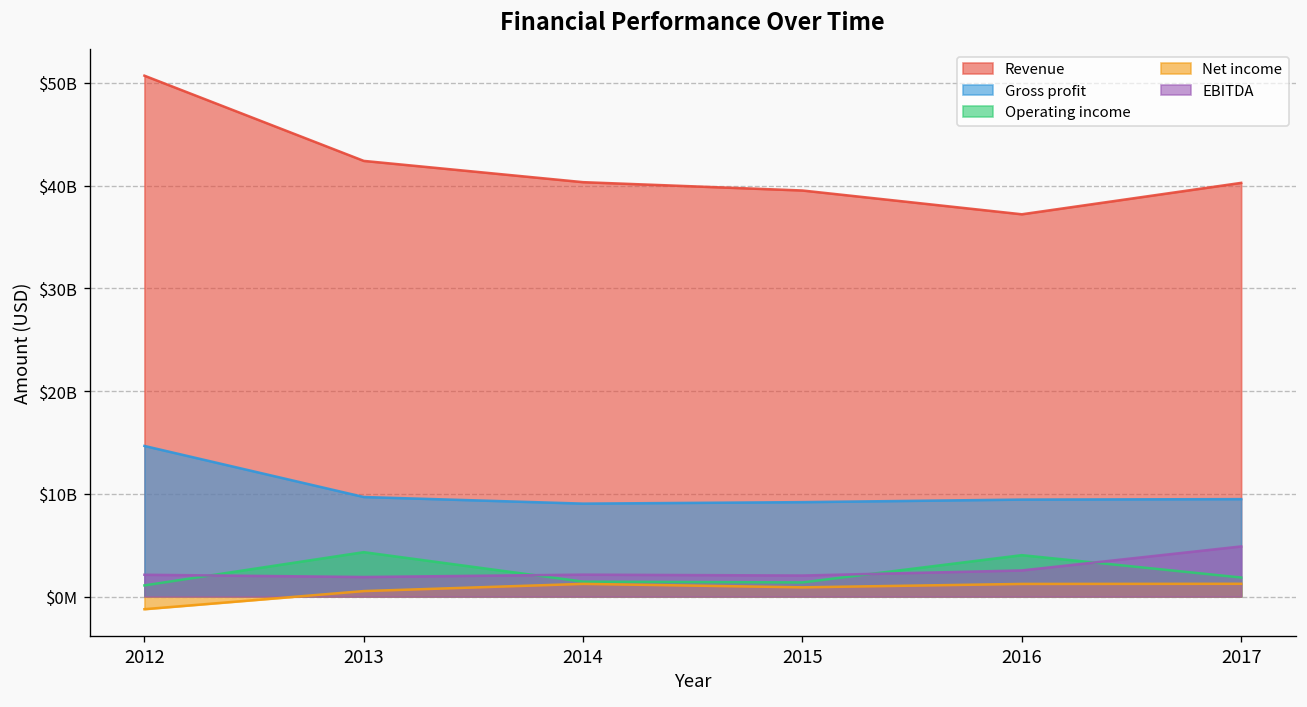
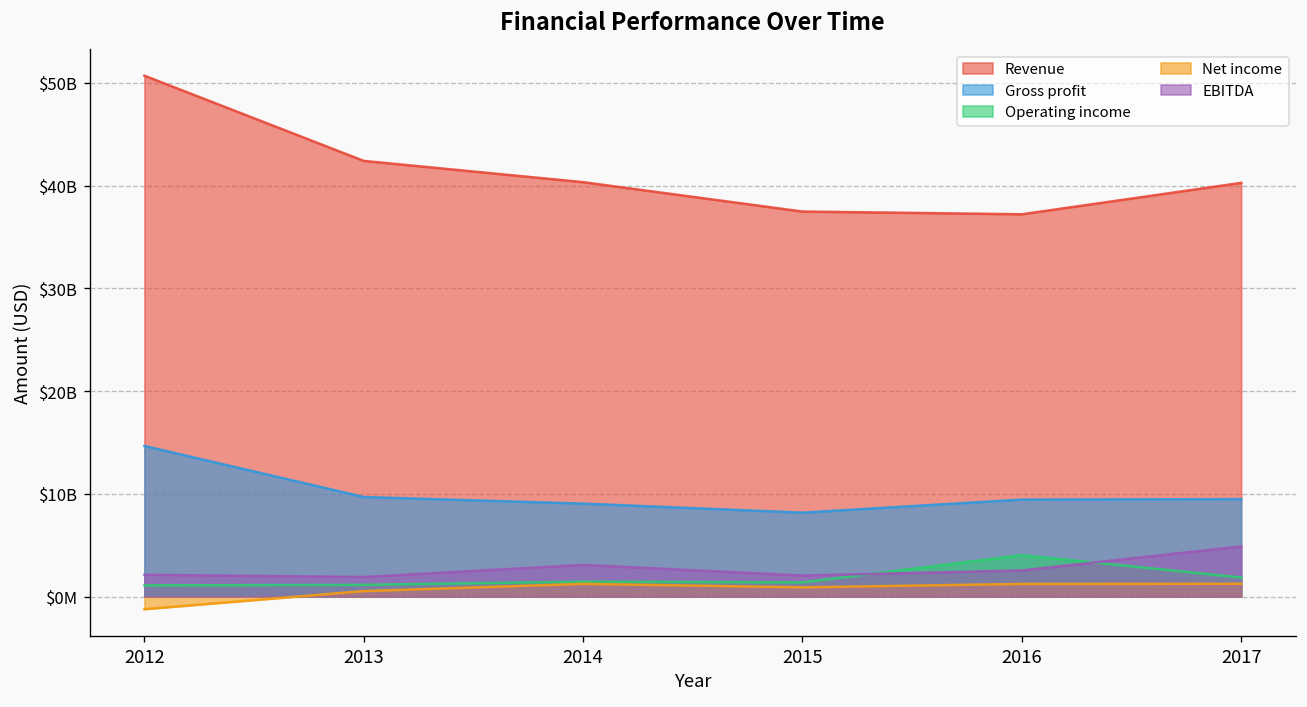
  {
    "Revenue": {
      "2012": "$51000000000",
      "2013": "$42000000000",
      "2014": "$40000000000",
-     "2015": "$40000000000",
+     "2015": "$37000000000",
      "2016": "$37000000000",
      "2017": "$40000000000"
    },
    "Gross profit": {
      "2012": "$15000000000",
      "2013": "$10000000000",
      "2014": "$9000000000",
-     "2015": "$9000000000",
+     "2015": "$8000000000",
      "2016": "$9000000000",
      "2017": "$9000000000"
    },
    "Operating income": {
      "2012": "$1000000000",
-     "2013": "$4000000000",
+     "2013": "$1000000000",
      "2015": "$1000000000",
      "2016": "$4000000000",
      "2017": "$2000000000"
    },
    "EBITDA": {
      "2012": "$2000000000",
      "2013": "$2000000000",
-     "2014": "$2000000000",
+     "2014": "$3000000000",
      "2015": "$2000000000",
      "2016": "$3000000000",
      "2017": "$5000000000"
    }
  }
